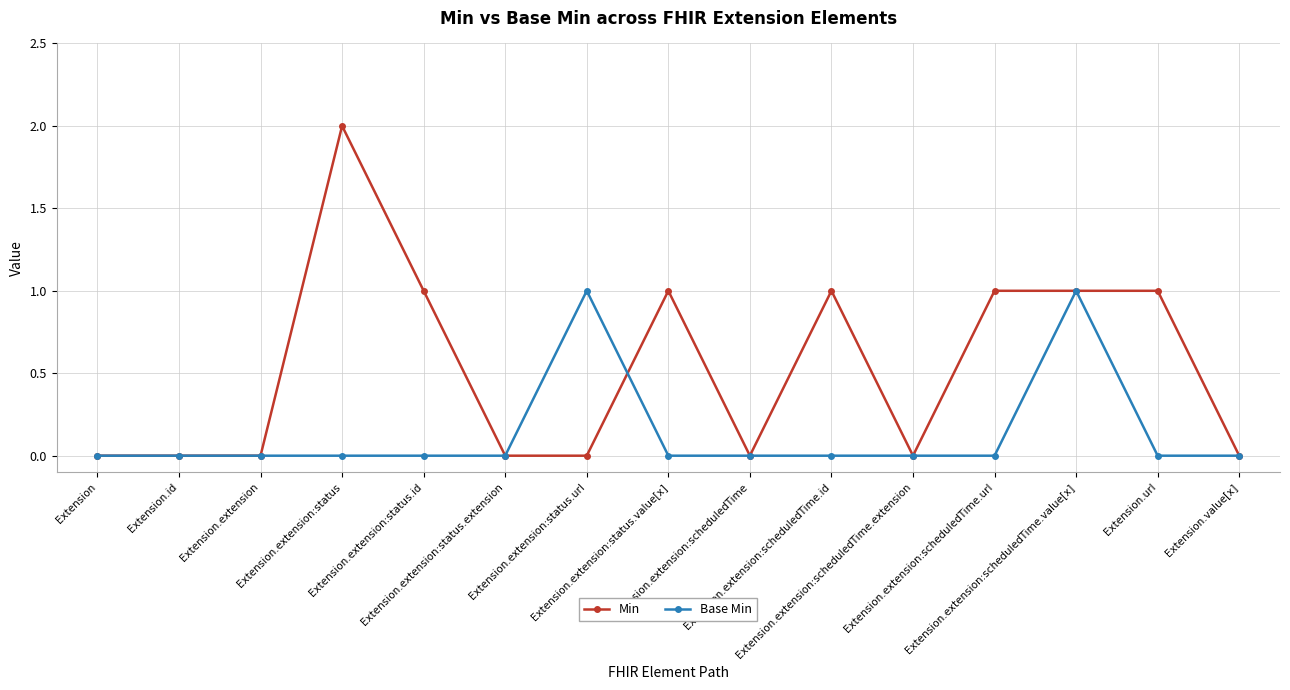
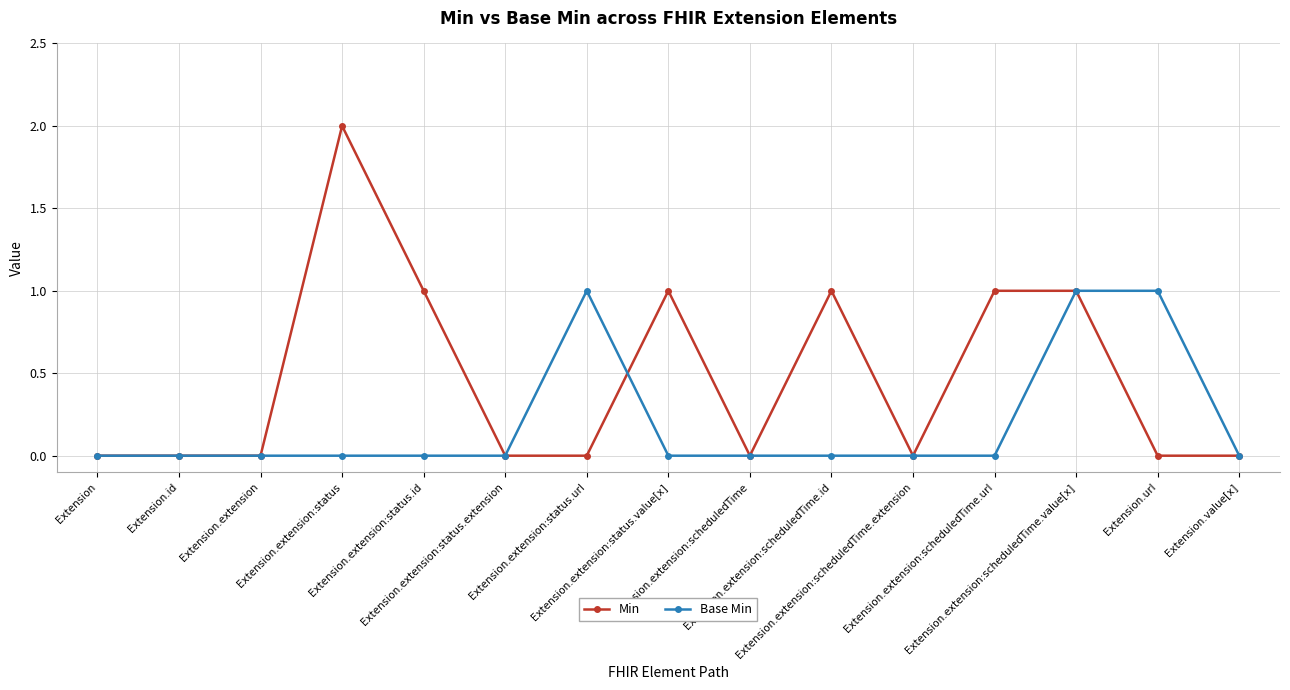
  {
    "Min": {
      "Extension.extension:status": 2,
      "Extension.extension:status.id": 1,
      "Extension.extension:status.url": 0,
      "Extension.extension:status.value[x]": 1,
      "Extension.extension:scheduledTime.id": 1,
      "Extension.extension:scheduledTime.url": 1,
-     "Extension.url": 1
+     "Extension.url": 0
    },
    "Base Min": {
      "Extension.extension:status": 0,
      "Extension.extension:status.id": 0,
      "Extension.extension:status.url": 1,
      "Extension.extension:status.value[x]": 0,
      "Extension.extension:scheduledTime.id": 0,
      "Extension.extension:scheduledTime.url": 0,
-     "Extension.url": 0
+     "Extension.url": 1
    }
  }
